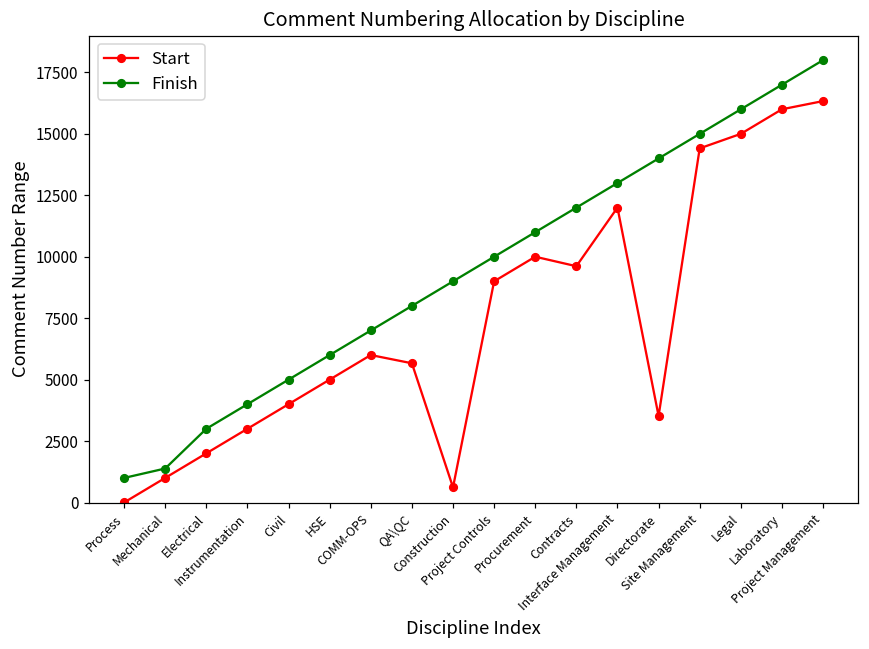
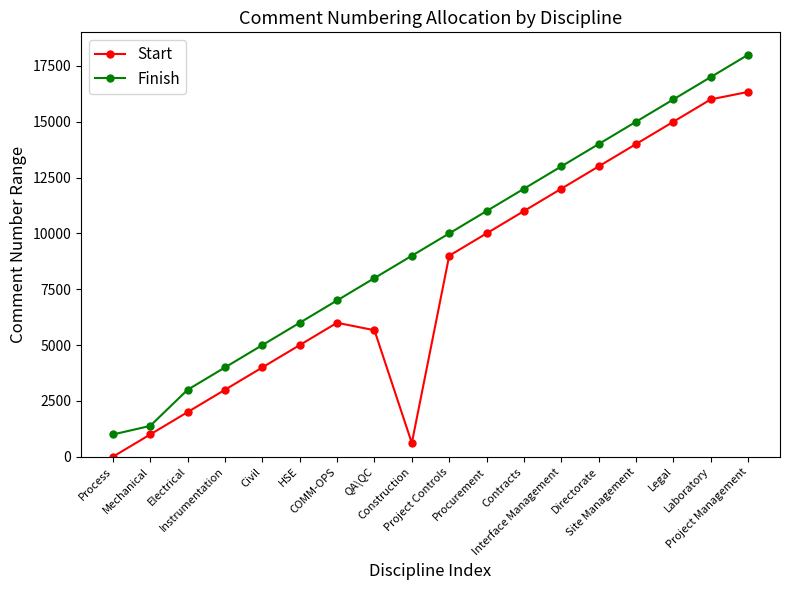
  {
    "Start": {
      "Process": 0,
      "Mechanical": 1000,
      "Electrical": 2000,
      "Instrumentation": 3000,
      "Civil": 4000,
      "HSE": 5000,
      "COMM-OPS": 6000,
      "QA\\QC": 5700,
      "Construction": 600,
      "Project Controls": 9000,
      "Procurement": 10000,
-     "Contracts": 9600,
+     "Contracts": 11000,
      "Interface Management": 12000,
-     "Directorate": 3500,
-     "Site Management": 14400,
+     "Directorate": 13000,
+     "Site Management": 14000,
      "Legal": 15000,
      "Laboratory": 16000,
      "Project Management": 16300
    },
    "Finish": {
      "Process": 1000,
      "Mechanical": 1400,
      "Electrical": 3000,
      "Instrumentation": 4000,
      "Civil": 5000,
      "HSE": 6000,
      "COMM-OPS": 7000,
      "QA\\QC": 8000,
      "Construction": 9000,
      "Project Controls": 10000,
      "Procurement": 11000,
      "Contracts": 12000,
      "Interface Management": 13000,
      "Directorate": 14000,
      "Site Management": 15000,
      "Legal": 16000,
      "Laboratory": 17000,
      "Project Management": 18000
    }
  }
